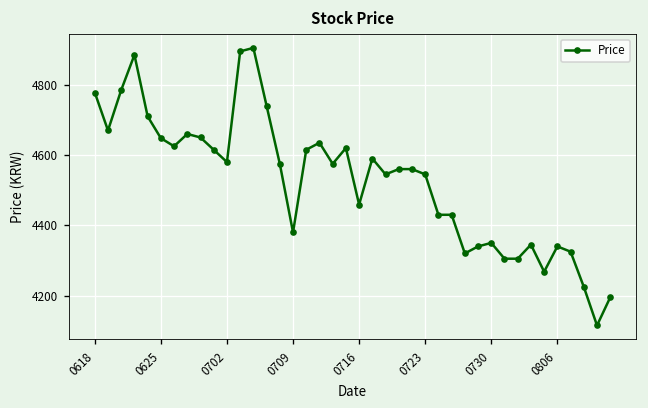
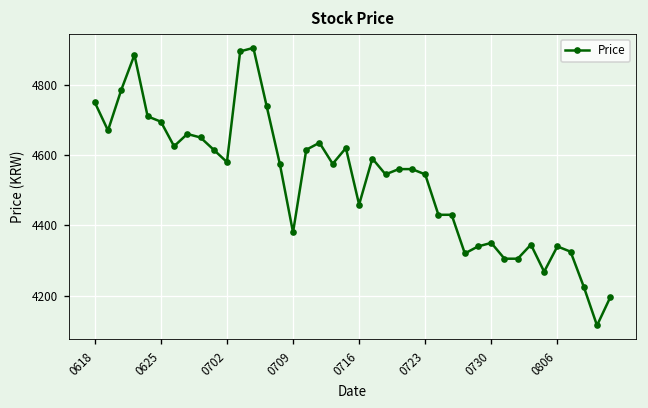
  {
-   "0618": 4780,
-   "0625": 4650,
+   "0618": 4750,
+   "0625": 4700,
    "0702": 4580,
    "0709": 4380,
    "0716": 4460,
    "0723": 4550,
    "0730": 4350,
    "0806": 4340
  }
